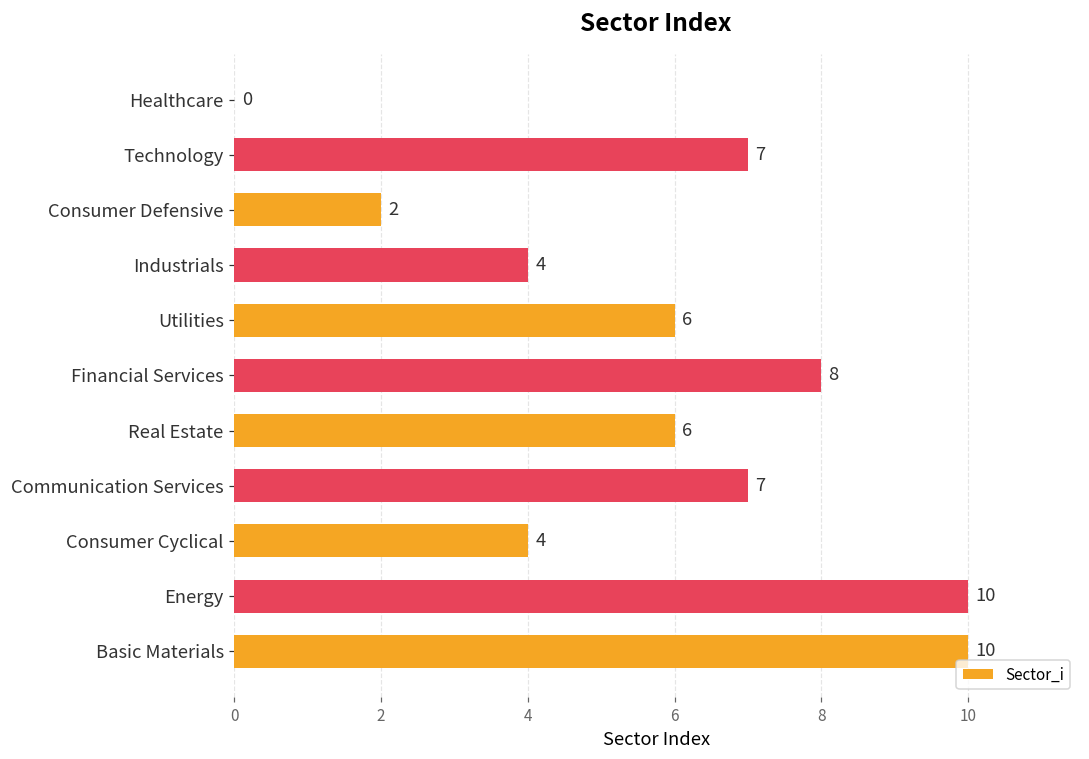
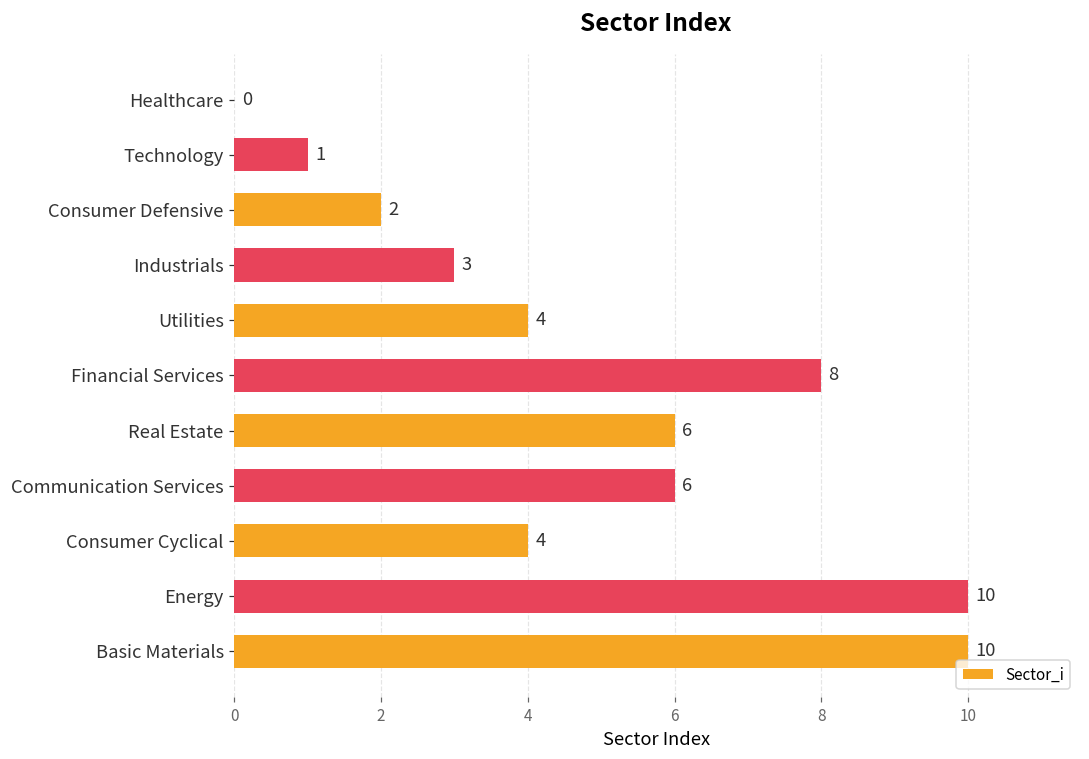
  {
    "Healthcare": 0,
-   "Technology": 7,
+   "Technology": 1,
    "Consumer Defensive": 2,
-   "Industrials": 4,
-   "Utilities": 6,
+   "Industrials": 3,
+   "Utilities": 4,
    "Financial Services": 8,
    "Real Estate": 6,
-   "Communication Services": 7,
+   "Communication Services": 6,
    "Consumer Cyclical": 4,
    "Energy": 10,
    "Basic Materials": 10
  }
